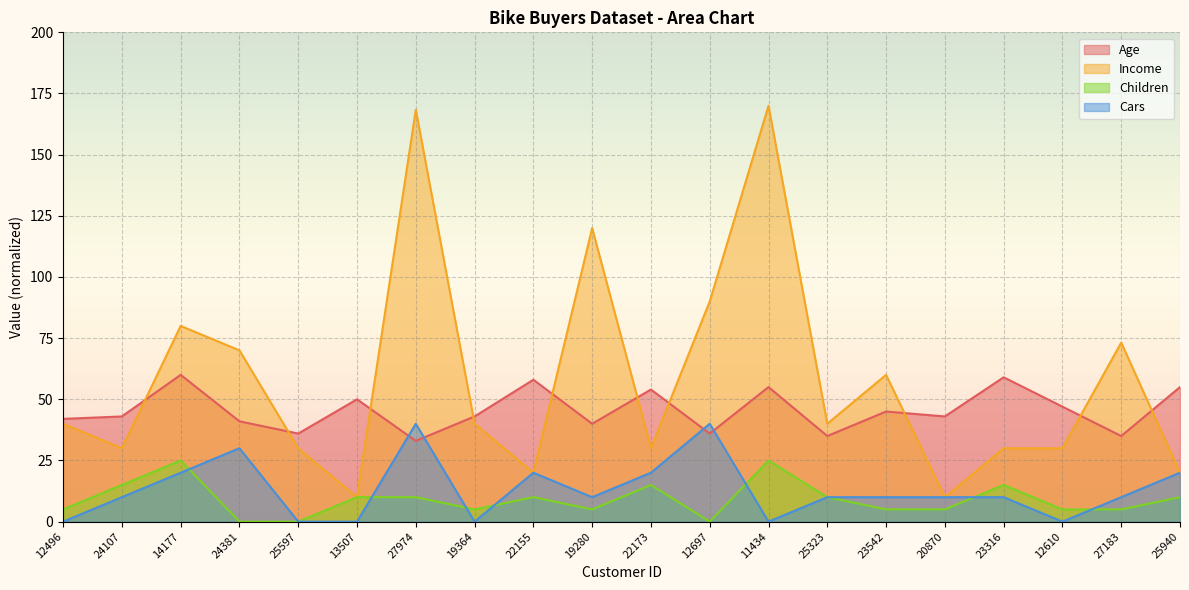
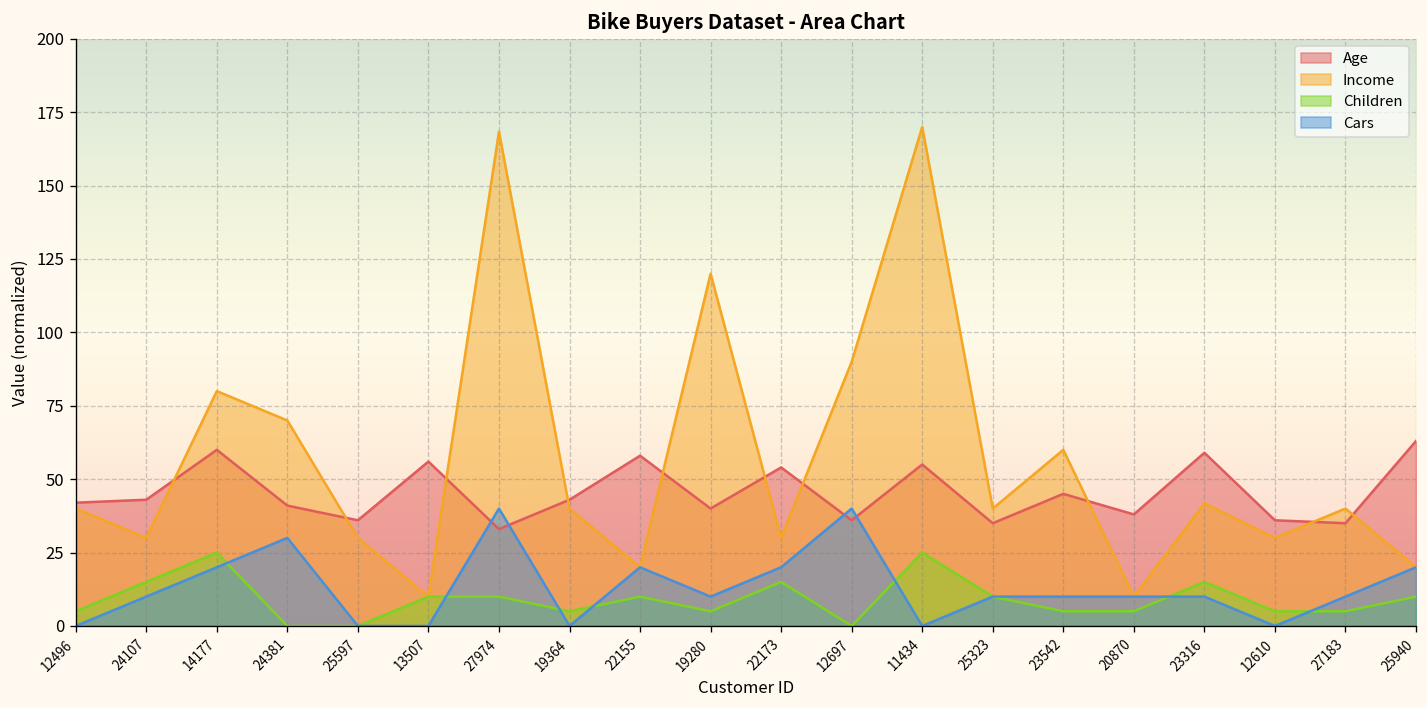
  {
    "Age": {
      "12496": 42,
      "24107": 43,
      "14177": 60,
      "24381": 41,
      "25597": 36,
-     "13507": 50,
+     "13507": 56,
      "27974": 33,
      "19364": 43,
      "22155": 58,
      "19280": 40,
      "22173": 54,
      "12697": 36,
      "11434": 55,
      "25323": 35,
      "23542": 45,
-     "20870": 43,
+     "20870": 38,
      "23316": 59,
-     "12610": 47,
+     "12610": 36,
      "27183": 35,
-     "25940": 55
+     "25940": 63
    },
    "Income": {
      "12496": 40,
      "24107": 30,
      "14177": 80,
      "24381": 70,
      "25597": 30,
      "27974": 168,
      "19364": 40,
      "19280": 120,
      "22173": 30,
      "12697": 90,
      "11434": 170,
      "25323": 40,
      "23542": 60,
-     "23316": 30,
+     "23316": 42,
      "12610": 30,
-     "27183": 73
+     "27183": 40
    },
    "Children": {
      "12496": 5,
      "24107": 15,
      "14177": 25,
      "24381": 0,
      "27974": 10,
      "19364": 5,
      "22155": 10,
      "19280": 5,
      "22173": 15,
      "12697": 0,
      "11434": 25,
      "23542": 5,
      "20870": 5,
      "23316": 15,
      "12610": 5,
      "27183": 5,
      "25940": 10
    },
    "Cars": {
      "12496": 0,
      "24107": 10,
      "14177": 20,
      "24381": 30,
      "13507": 0,
      "27974": 40,
      "19364": 0,
      "19280": 10,
      "22173": 20,
      "12697": 40,
      "11434": 0,
      "23542": 10,
      "23316": 10,
      "12610": 0,
      "27183": 10
    }
  }
